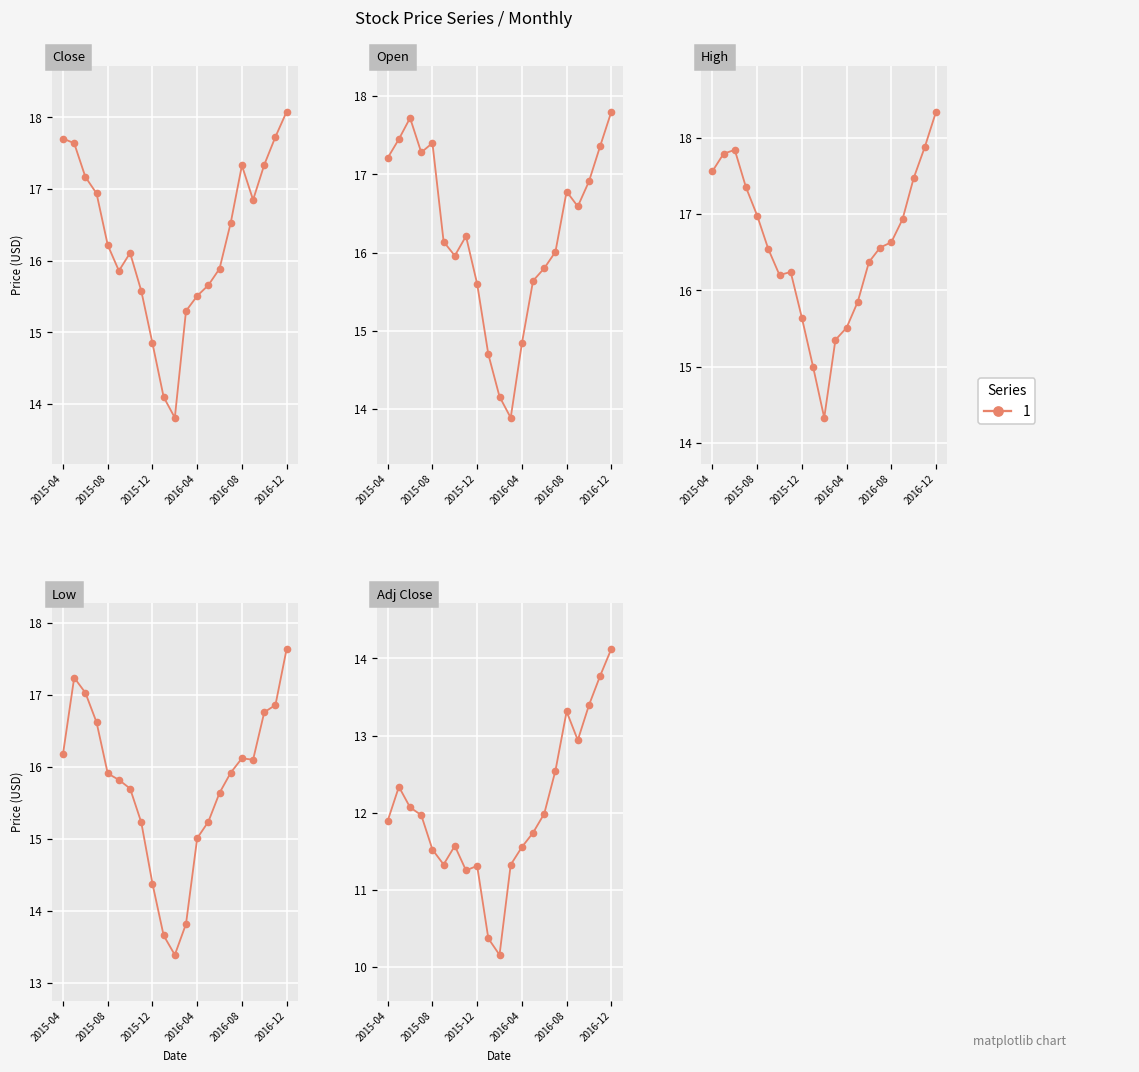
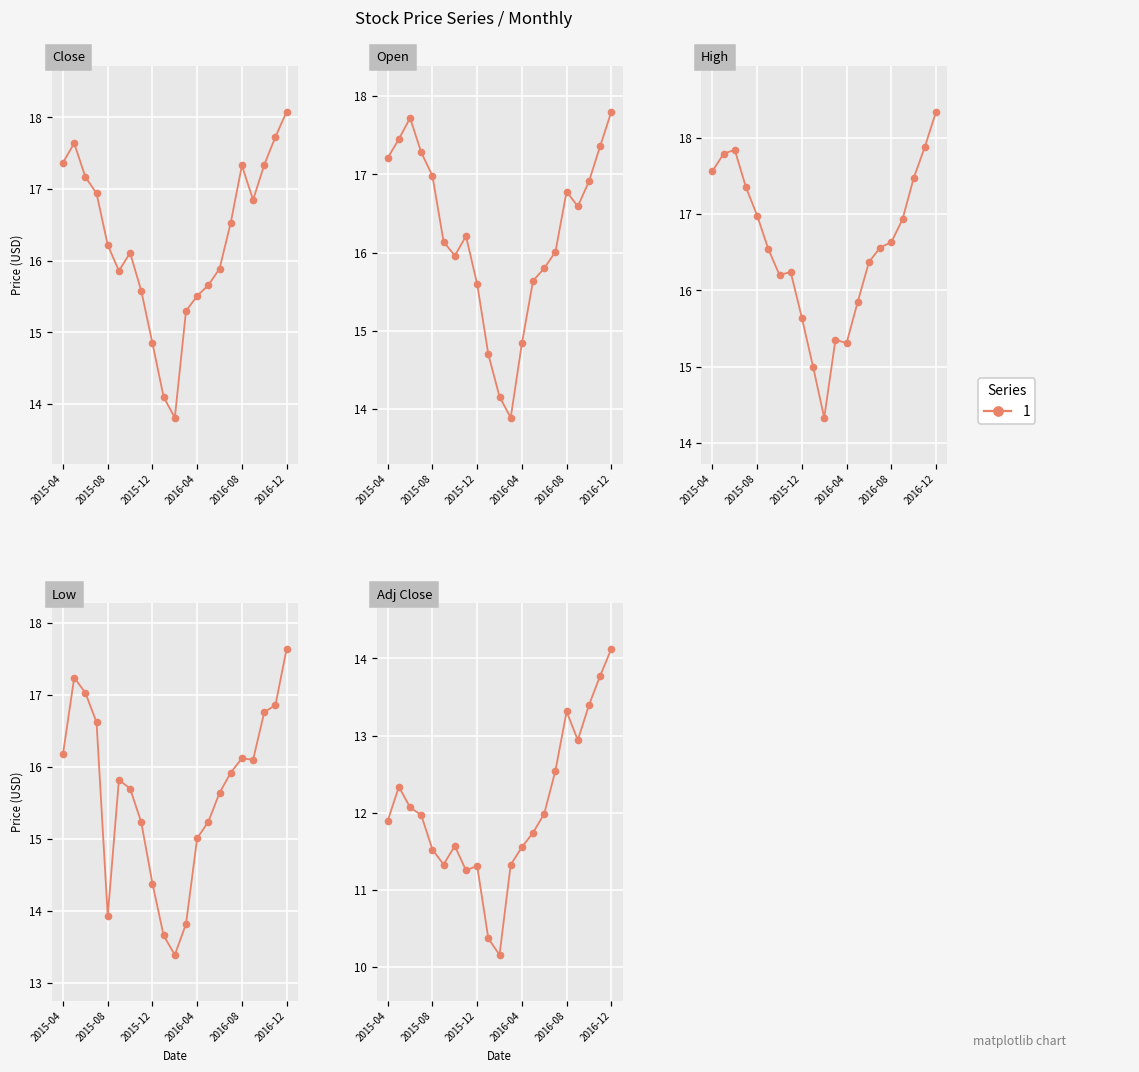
  {
    "Close": {
-     "2015-04": 17.7,
+     "2015-04": 17.4,
      "2015-08": 16.2,
      "2015-12": 14.9,
      "2016-04": 15.5,
      "2016-08": 17.3,
      "2016-12": 18.1
    },
    "Open": {
      "2015-04": 17.2,
-     "2015-08": 17.4,
+     "2015-08": 17.0,
      "2015-12": 15.6,
      "2016-04": 14.8,
      "2016-08": 16.8,
      "2016-12": 17.8
    },
    "High": {
      "2015-04": 17.6,
      "2015-08": 17.0,
      "2015-12": 15.6,
-     "2016-04": 15.5,
+     "2016-04": 15.3,
      "2016-08": 16.6,
      "2016-12": 18.3
    },
    "Low": {
      "2015-04": 16.2,
-     "2015-08": 15.9,
+     "2015-08": 13.9,
      "2015-12": 14.4,
      "2016-04": 15.0,
      "2016-08": 16.1,
      "2016-12": 17.6
    },
    "Adj Close": {
      "2015-04": 11.9,
      "2015-08": 11.5,
      "2015-12": 11.3,
      "2016-04": 11.6,
      "2016-08": 13.3,
      "2016-12": 14.1
    }
  }
